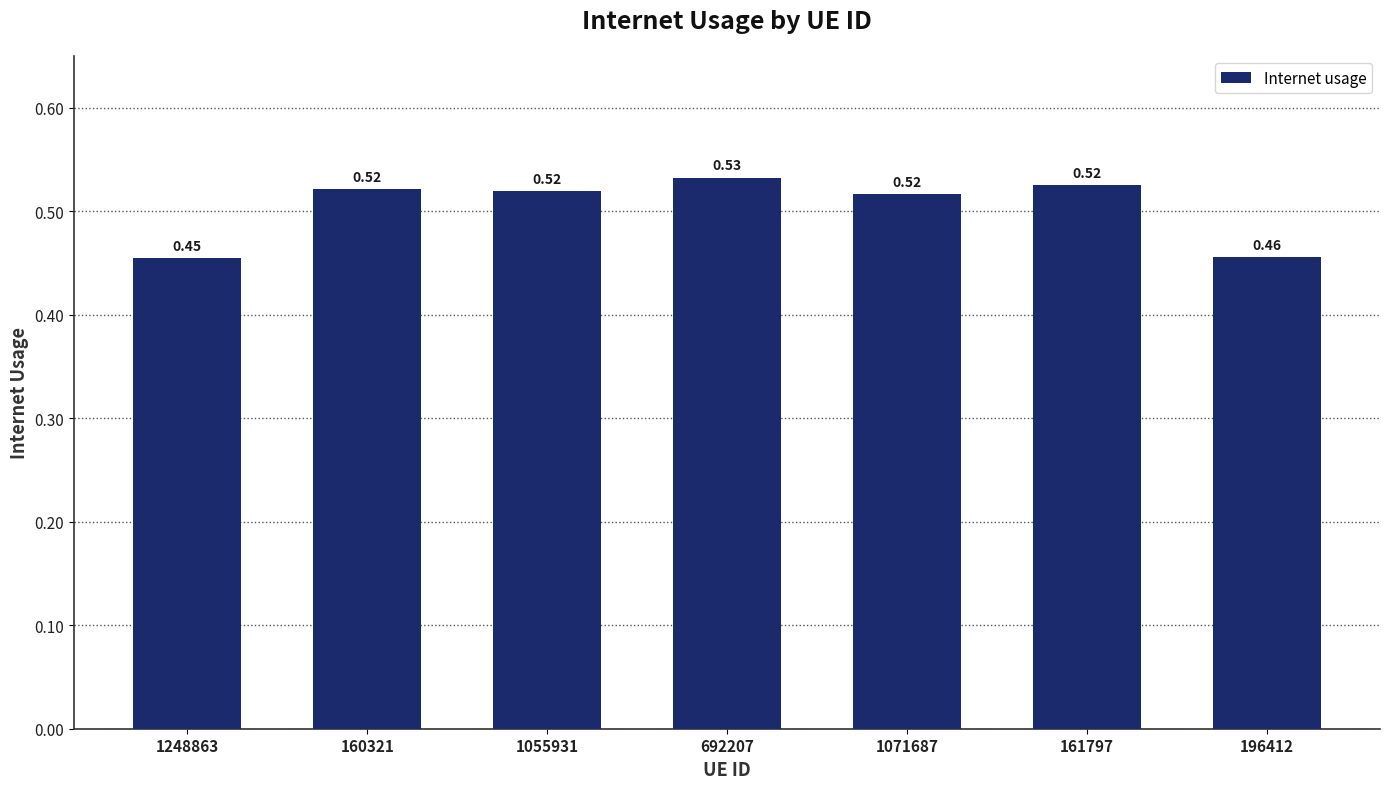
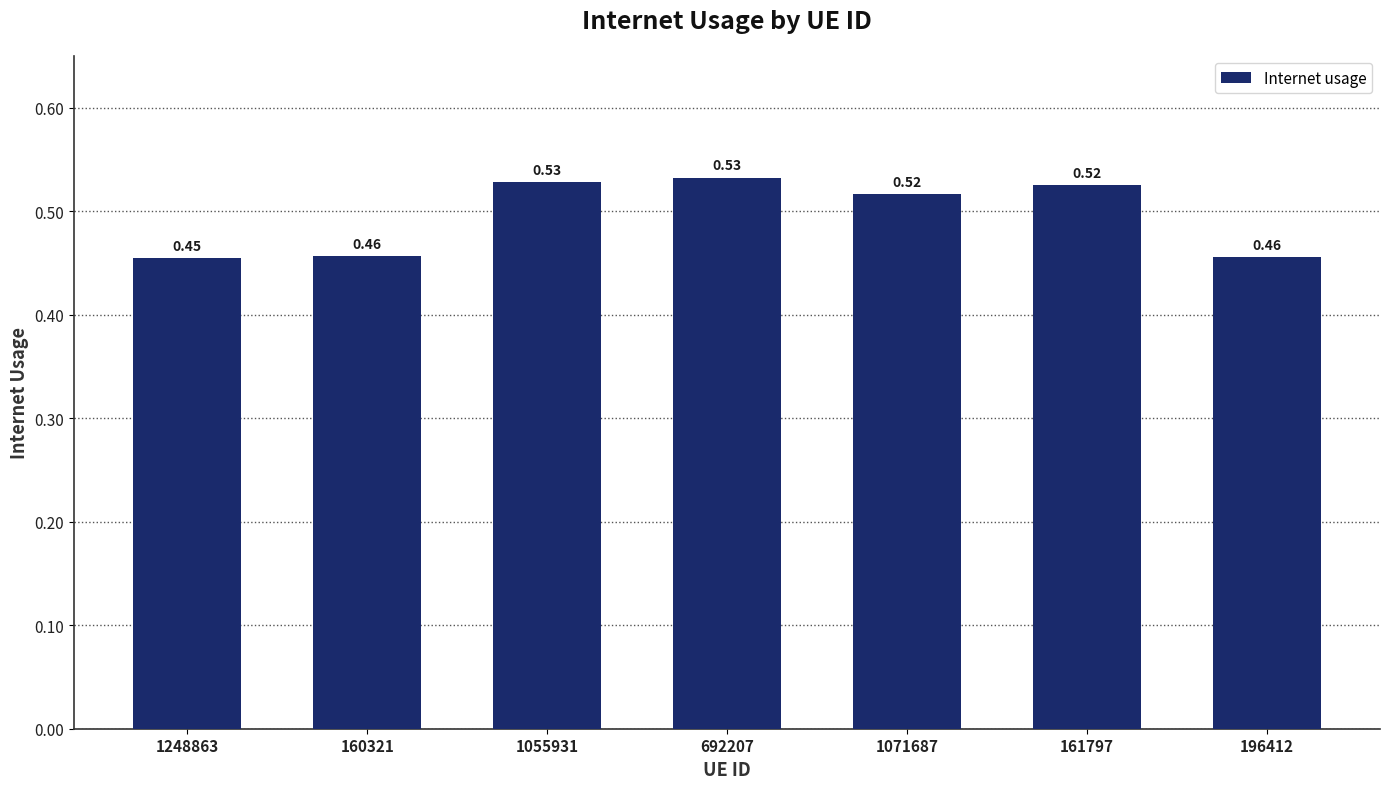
  {
    "1248863": 0.45,
-   "160321": 0.52,
-   "1055931": 0.52,
+   "160321": 0.46,
+   "1055931": 0.53,
    "692207": 0.53,
    "1071687": 0.52,
    "161797": 0.52,
    "196412": 0.46
  }
